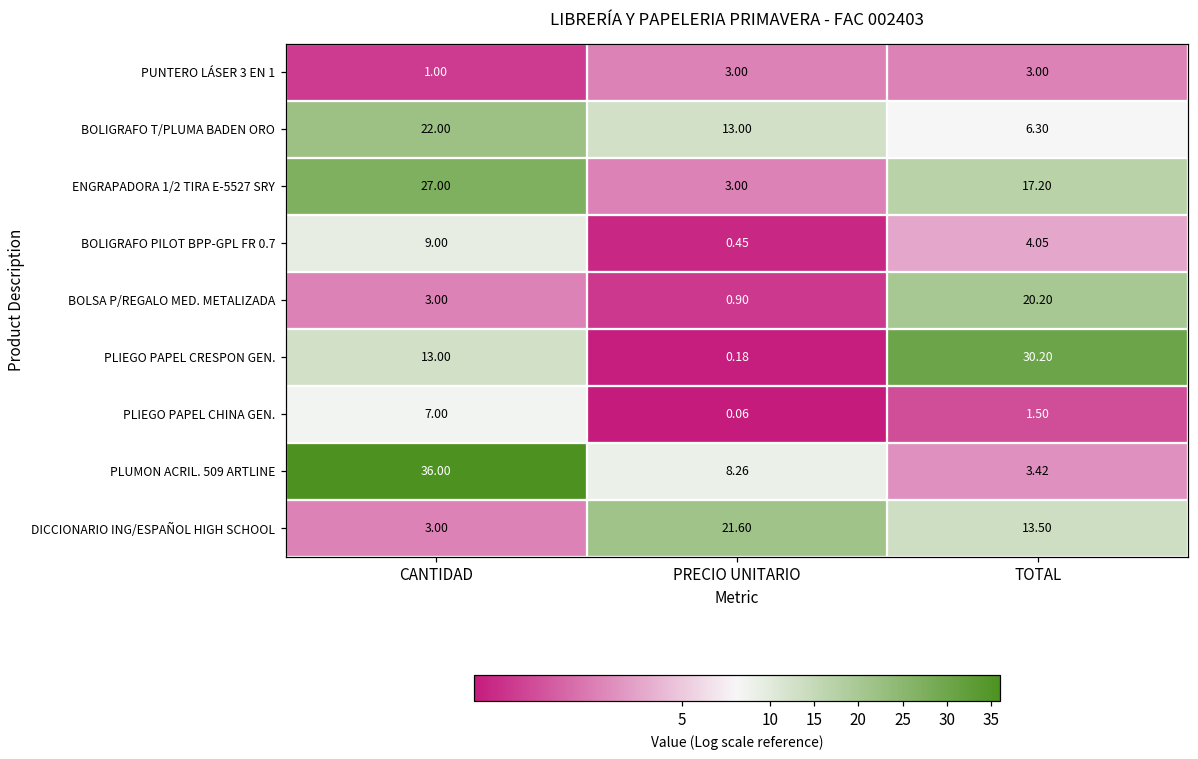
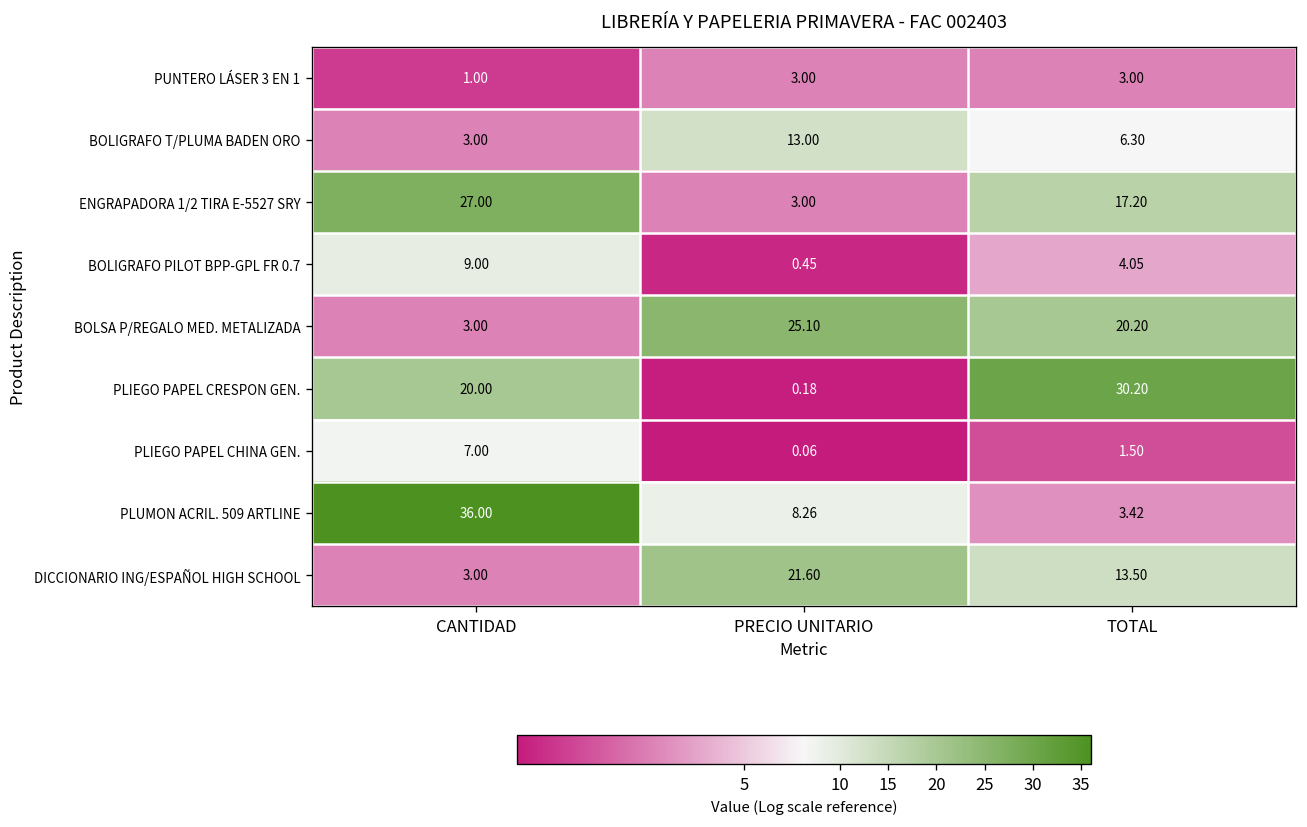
  {
    "PUNTERO LÁSER 3 EN 1": {
      "CANTIDAD": 1.00,
      "PRECIO UNITARIO": 3.00,
      "TOTAL": 3.00
    },
    "BOLIGRAFO T/PLUMA BADEN ORO": {
-     "CANTIDAD": 22.00,
+     "CANTIDAD": 3.00,
      "PRECIO UNITARIO": 13.00,
      "TOTAL": 6.30
    },
    "ENGRAPADORA 1/2 TIRA E-5527 SRY": {
      "CANTIDAD": 27.00,
      "PRECIO UNITARIO": 3.00,
      "TOTAL": 17.20
    },
    "BOLIGRAFO PILOT BPP-GPL FR 0.7": {
      "CANTIDAD": 9.00,
      "PRECIO UNITARIO": 0.45,
      "TOTAL": 4.05
    },
    "BOLSA P/REGALO MED. METALIZADA": {
      "CANTIDAD": 3.00,
-     "PRECIO UNITARIO": 0.90,
+     "PRECIO UNITARIO": 25.10,
      "TOTAL": 20.20
    },
    "PLIEGO PAPEL CRESPON GEN.": {
-     "CANTIDAD": 13.00,
+     "CANTIDAD": 20.00,
      "PRECIO UNITARIO": 0.18,
      "TOTAL": 30.20
    },
    "PLIEGO PAPEL CHINA GEN.": {
      "CANTIDAD": 7.00,
      "PRECIO UNITARIO": 0.06,
      "TOTAL": 1.50
    },
    "PLUMON ACRIL. 509 ARTLINE": {
      "CANTIDAD": 36.00,
      "PRECIO UNITARIO": 8.26,
      "TOTAL": 3.42
    },
    "DICCIONARIO ING/ESPAÑOL HIGH SCHOOL": {
      "CANTIDAD": 3.00,
      "PRECIO UNITARIO": 21.60,
      "TOTAL": 13.50
    }
  }
